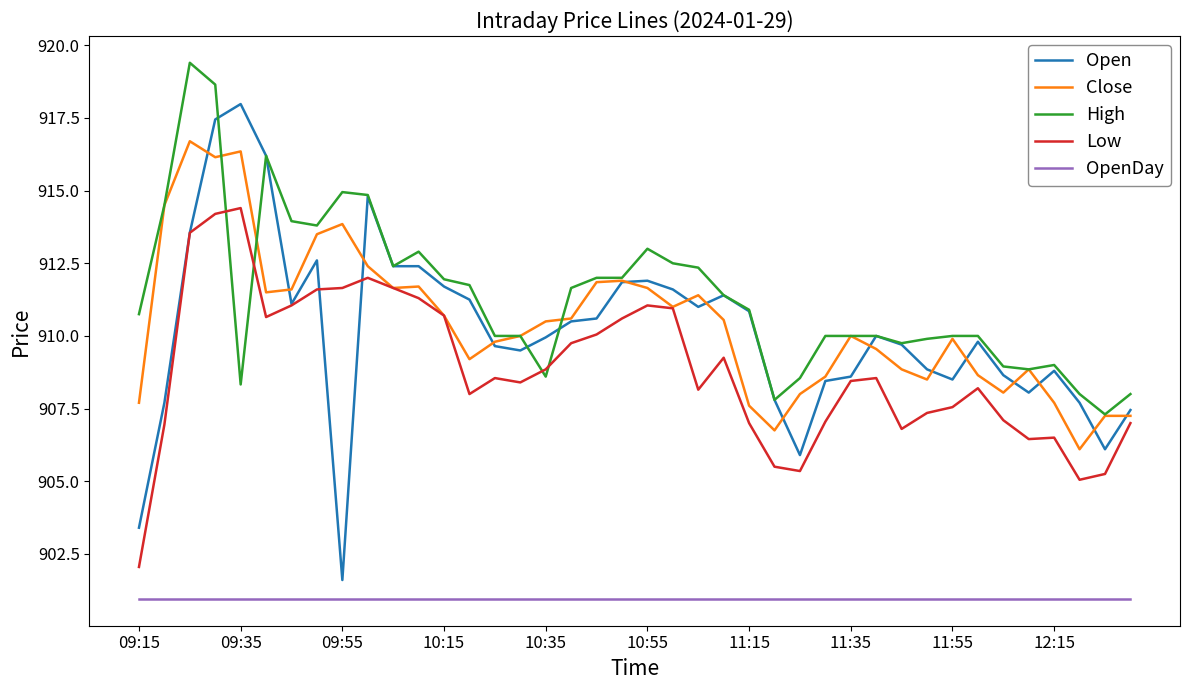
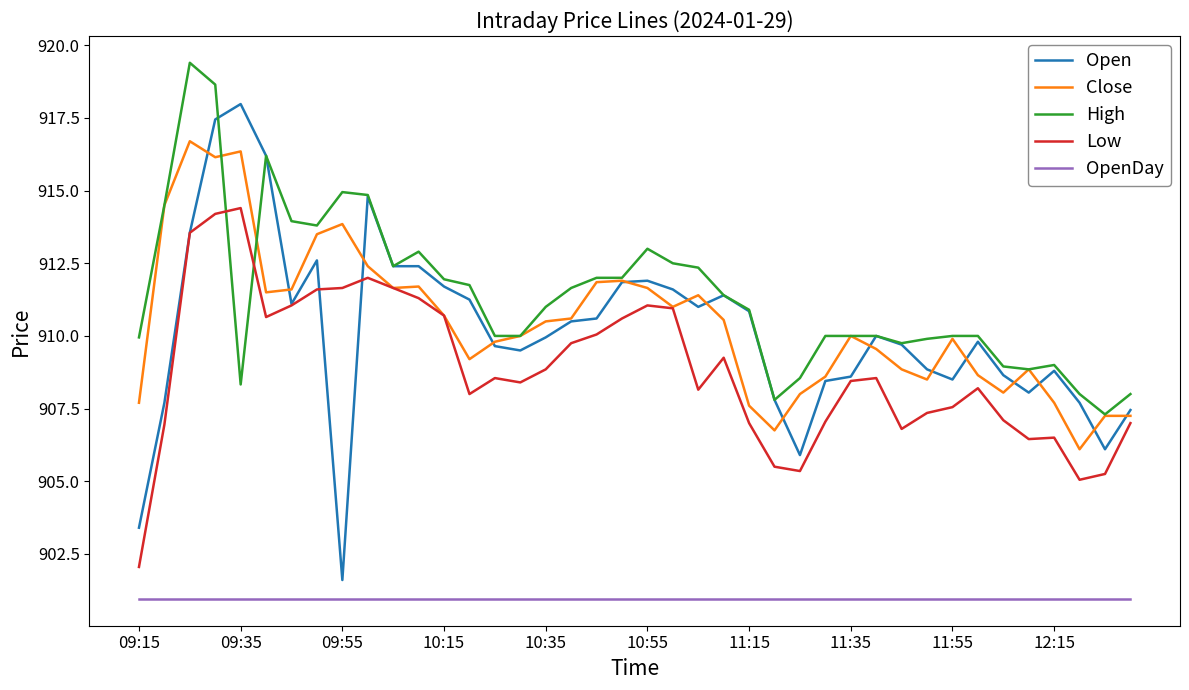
  {
    "Open": {
      "09:15": 903.4,
      "09:35": 918.0,
      "09:55": 901.6,
      "10:15": 911.7,
      "10:35": 910.0,
      "10:55": 911.9,
      "11:35": 908.6,
      "11:55": 908.5,
      "12:15": 908.8
    },
    "Close": {
      "09:15": 907.7,
      "09:35": 916.4,
      "09:55": 913.9,
      "10:35": 910.5,
      "10:55": 911.7,
      "11:15": 907.6,
      "11:55": 909.9,
      "12:15": 907.7
    },
    "High": {
-     "09:15": 910.8,
+     "09:15": 910.0,
      "09:35": 908.3,
      "09:55": 915.0,
      "10:15": 912.0,
-     "10:35": 908.6,
+     "10:35": 911.0,
      "10:55": 913.0,
      "11:55": 910.0,
      "12:15": 909.0
    },
    "Low": {
      "09:15": 902.1,
      "09:35": 914.4,
      "09:55": 911.7,
      "10:35": 908.9,
      "10:55": 911.1,
      "11:15": 907.0,
      "11:35": 908.5,
      "11:55": 907.6,
      "12:15": 906.5
    },
    "OpenDay": {
      "09:15": 901.0,
      "09:35": 901.0,
      "09:55": 901.0,
      "10:15": 901.0,
      "10:35": 901.0,
      "10:55": 901.0,
      "11:15": 901.0,
      "11:35": 901.0,
      "11:55": 901.0,
      "12:15": 901.0
    }
  }
